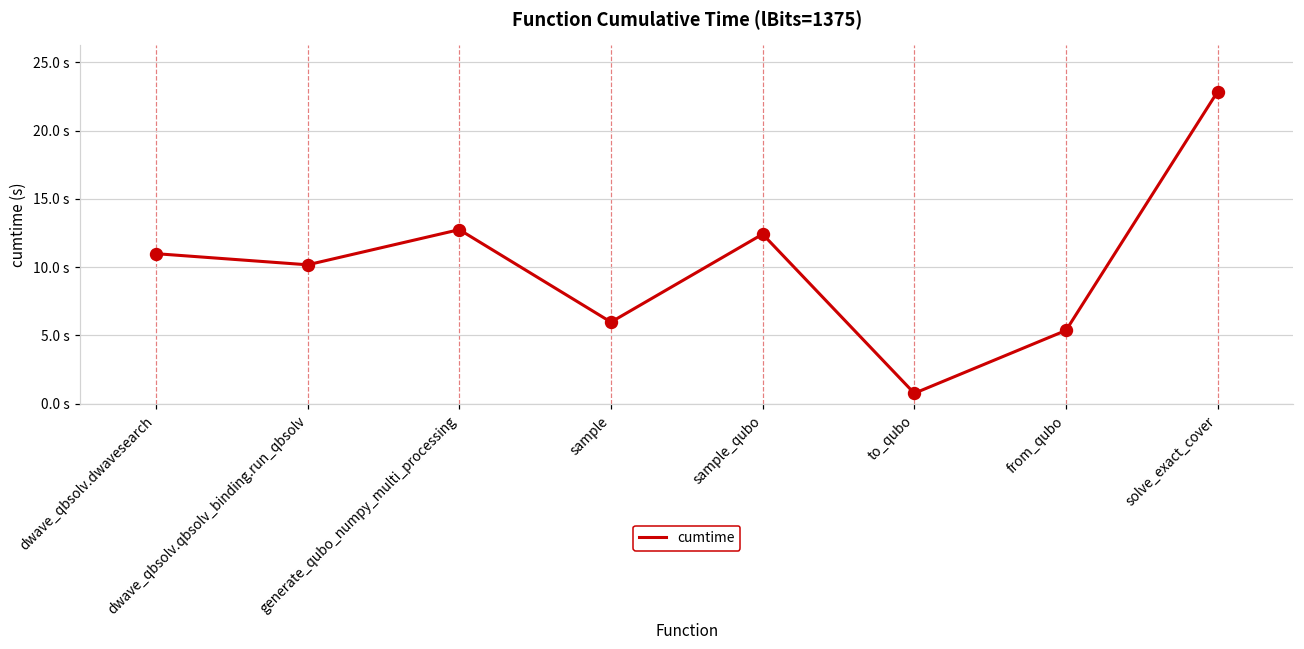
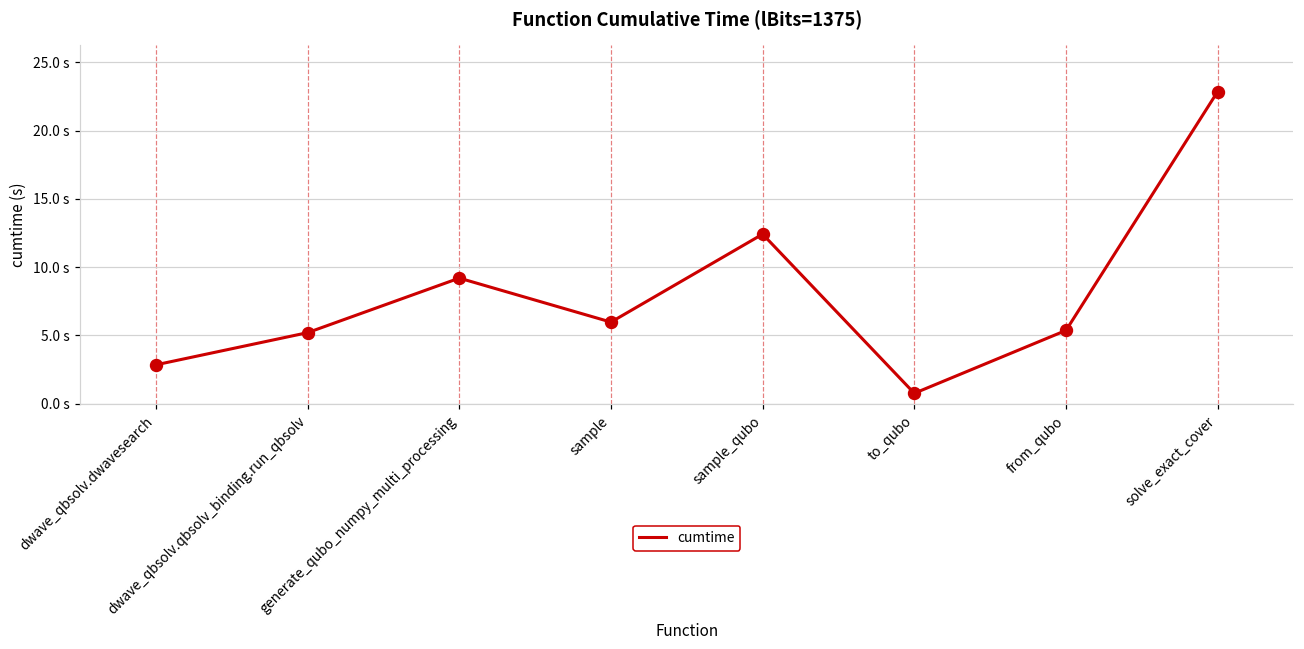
  {
-   "dwave_qbsolv.dwavesearch": "11.0 s",
-   "dwave_qbsolv.qbsolv_binding.run_qbsolv": "10.2 s",
-   "generate_qubo_numpy_multi_processing": "12.7 s",
+   "dwave_qbsolv.dwavesearch": "2.9 s",
+   "dwave_qbsolv.qbsolv_binding.run_qbsolv": "5.2 s",
+   "generate_qubo_numpy_multi_processing": "9.2 s",
    "sample": "6.0 s",
    "sample_qubo": "12.4 s",
    "to_qubo": "0.8 s",
    "from_qubo": "5.4 s",
    "solve_exact_cover": "22.9 s"
  }
